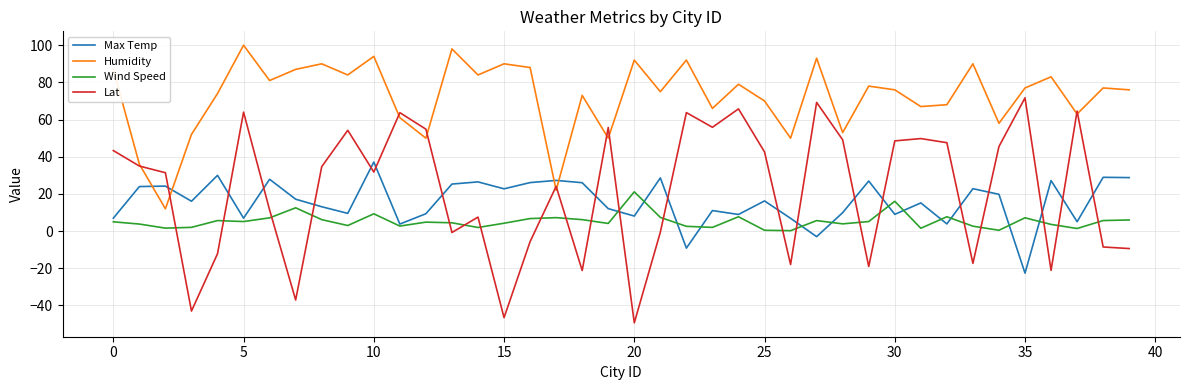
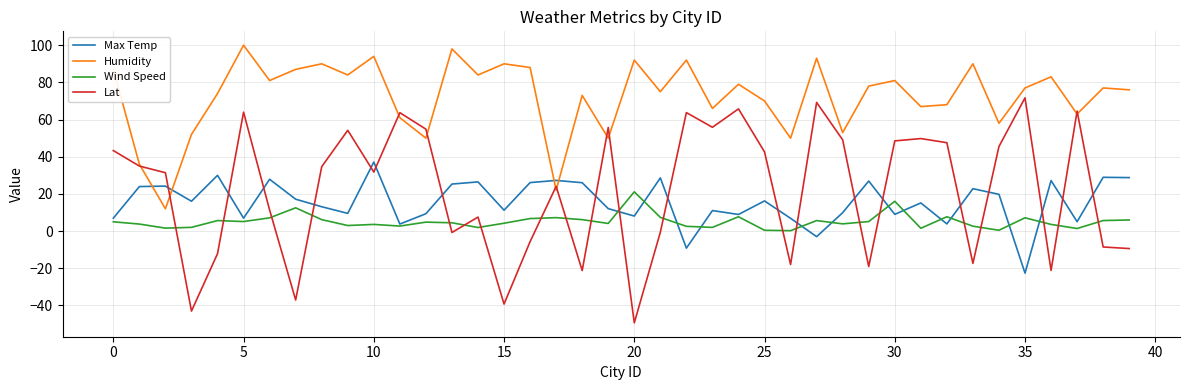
  {
    "Max Temp": {
      "0": 7,
      "5": 7,
      "10": 37,
-     "15": 23,
+     "15": 11,
      "20": 8,
      "25": 16,
      "30": 9,
      "35": -23
    },
    "Humidity": {
      "5": 100,
      "10": 94,
      "15": 90,
      "20": 92,
      "25": 70,
-     "30": 76,
+     "30": 81,
      "35": 77
    },
    "Wind Speed": {
      "0": 5,
      "5": 5,
-     "10": 9,
+     "10": 4,
      "15": 4,
      "20": 21,
      "25": 0,
      "30": 16,
      "35": 7
    },
    "Lat": {
      "0": 43,
      "5": 64,
      "10": 32,
-     "15": -47,
+     "15": -39,
      "20": -49,
      "25": 43,
      "30": 49,
      "35": 72
    }
  }
